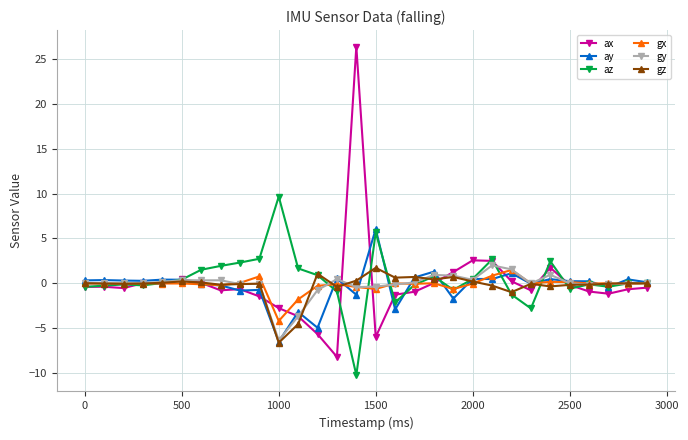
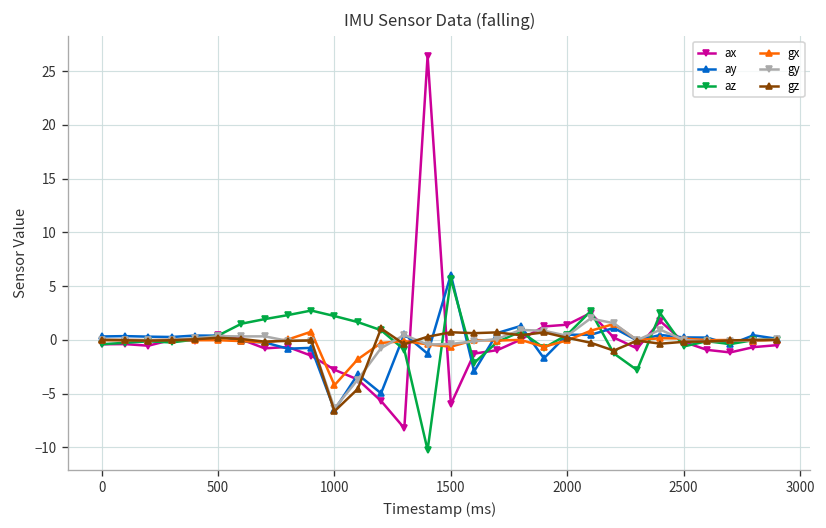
  {
    "ax": {
      "1000": -3,
      "1500": -6,
-     "2000": 3
+     "2000": 1
    },
    "ay": {
      "0": 0,
      "1500": 6
    },
    "az": {
-     "1000": 10,
+     "1000": 2,
      "1500": 6,
      "2500": -1
    },
    "gx": {
      "1000": -4
    },
    "gz": {
-     "1500": 2
+     "1500": 1
    }
  }
